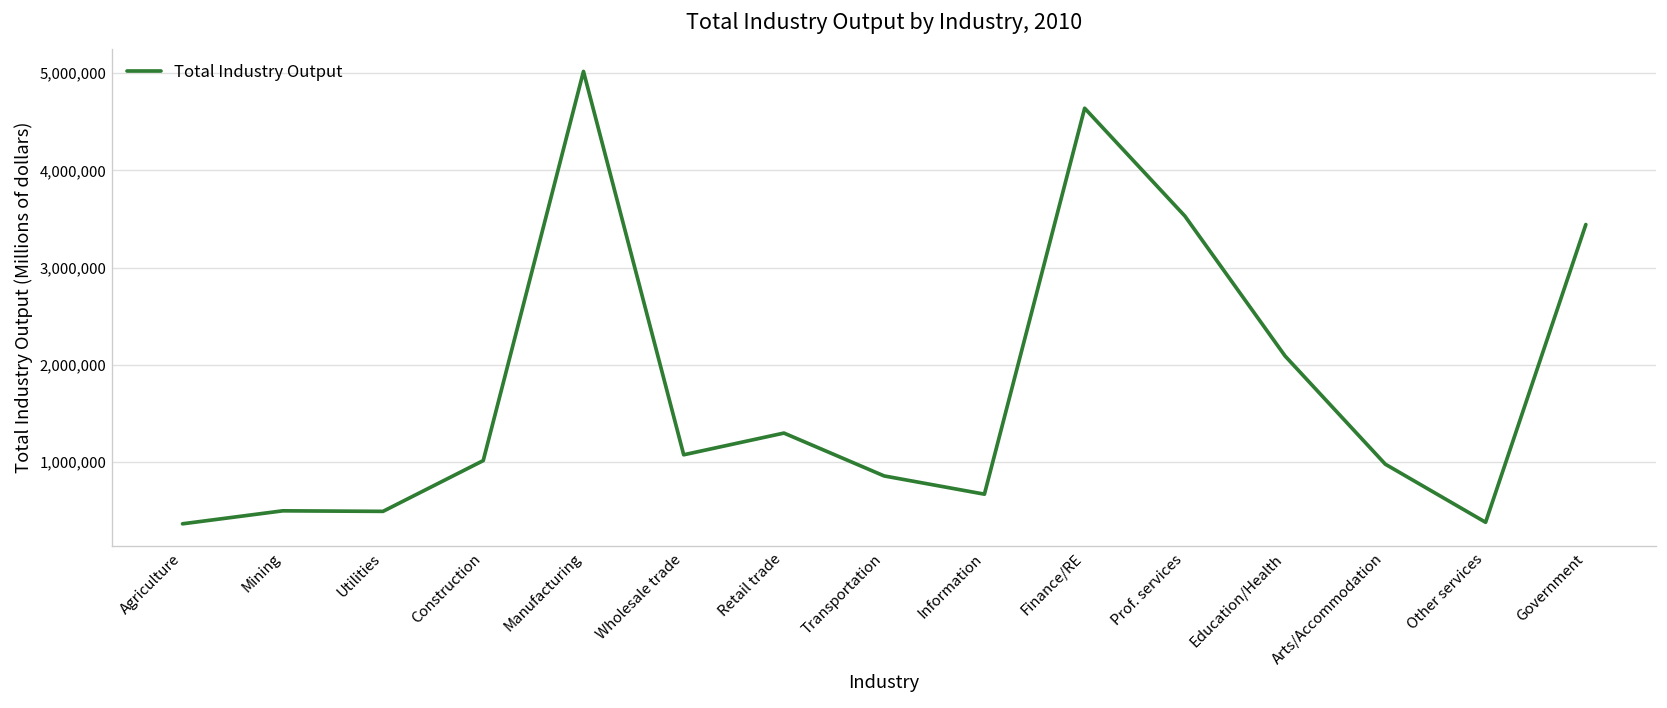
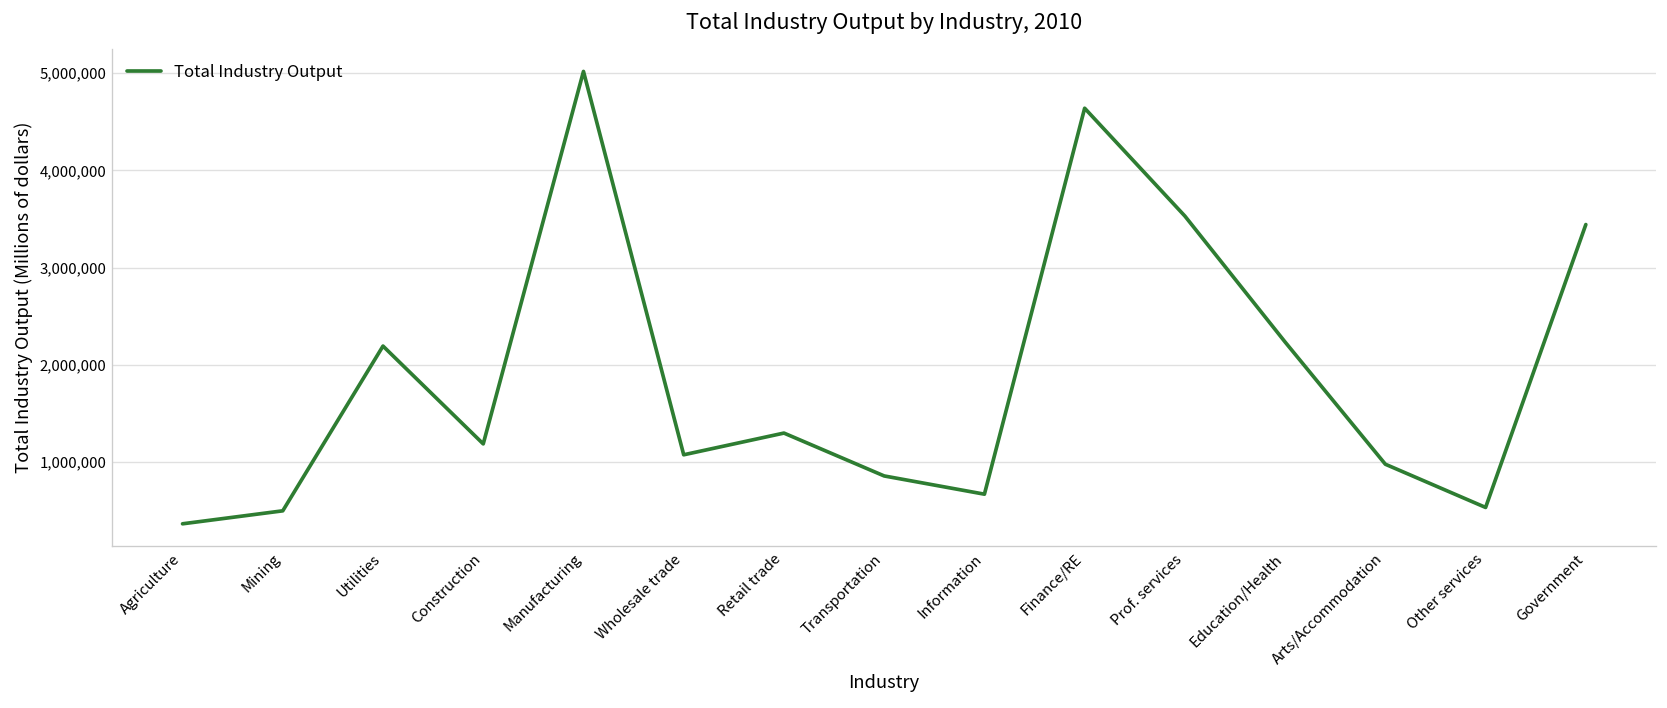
  {
    "Agriculture": "400,000",
    "Mining": "500,000",
-   "Utilities": "500,000",
-   "Construction": "1,000,000",
+   "Utilities": "2,200,000",
+   "Construction": "1,200,000",
    "Manufacturing": "5,000,000",
    "Wholesale trade": "1,100,000",
    "Retail trade": "1,300,000",
    "Transportation": "900,000",
    "Information": "700,000",
    "Finance/RE": "4,600,000",
    "Prof. services": "3,500,000",
-   "Education/Health": "2,100,000",
+   "Education/Health": "2,200,000",
    "Arts/Accommodation": "1,000,000",
-   "Other services": "400,000",
+   "Other services": "500,000",
    "Government": "3,400,000"
  }
